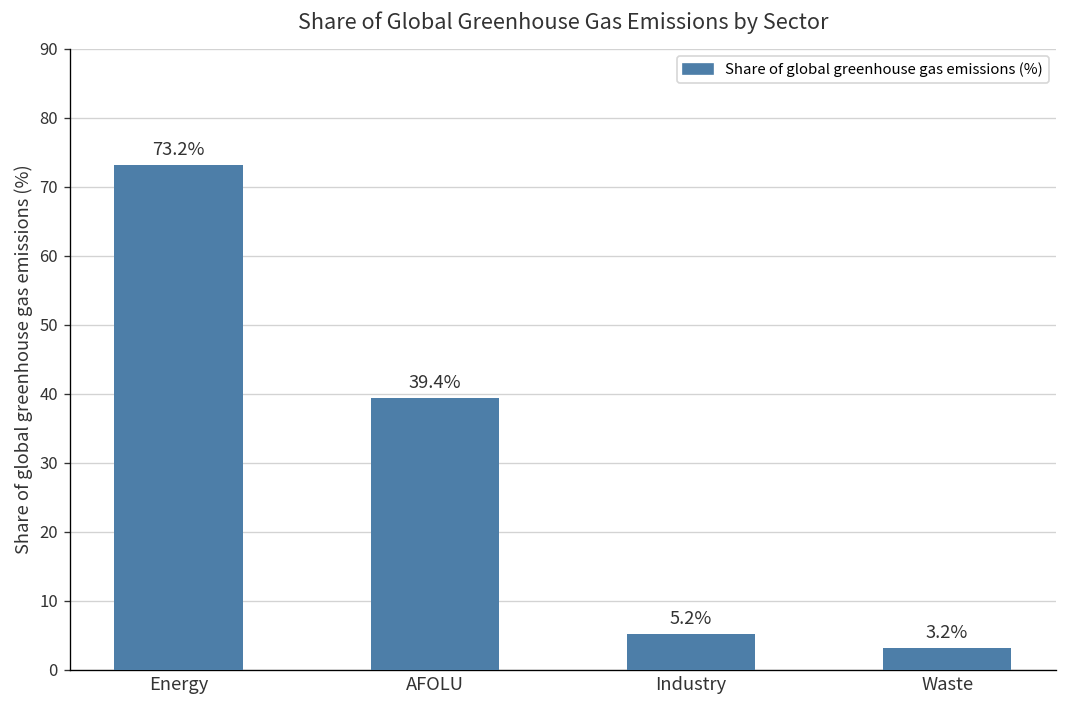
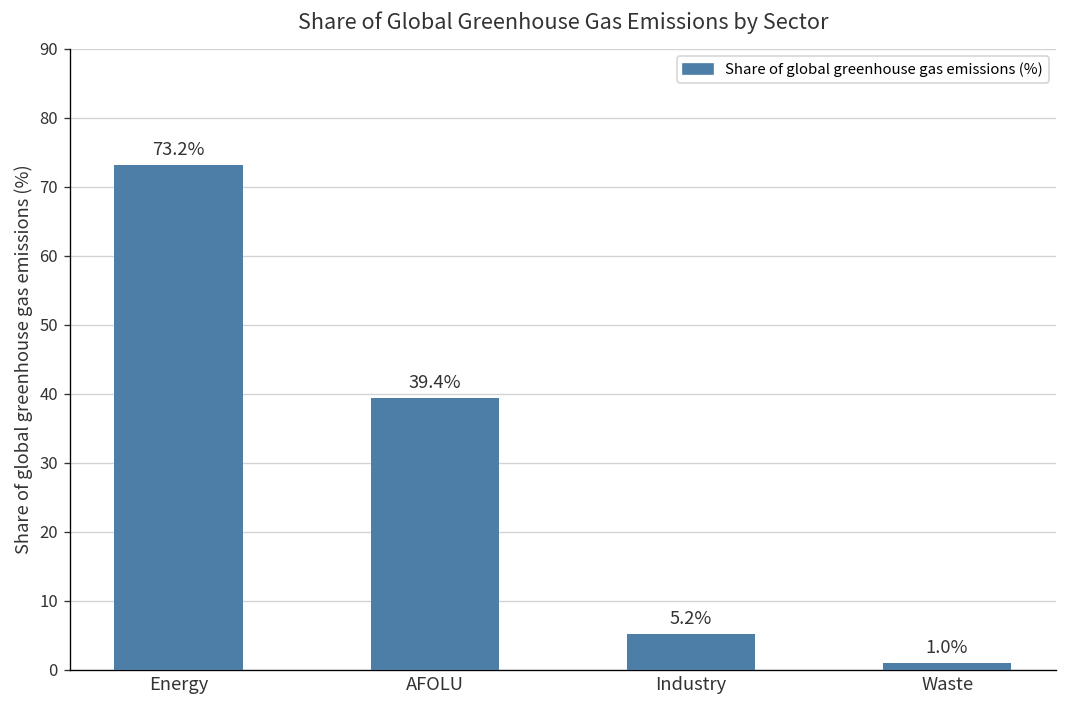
  {
    "Energy": "73.2%",
    "AFOLU": "39.4%",
    "Industry": "5.2%",
-   "Waste": "3.2%"
+   "Waste": "1.0%"
  }
